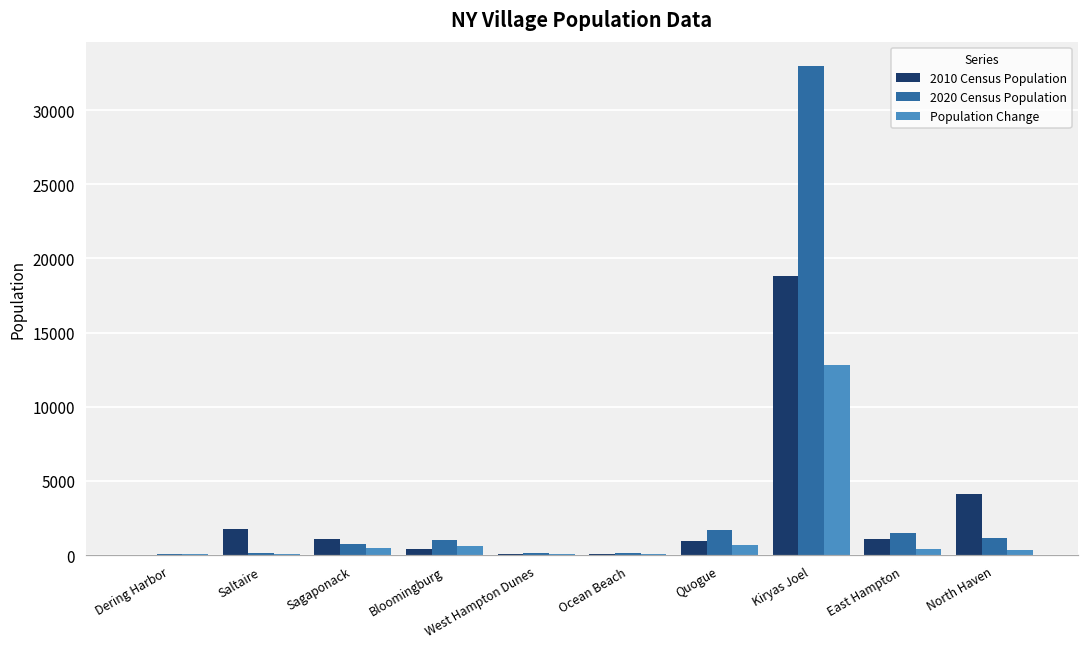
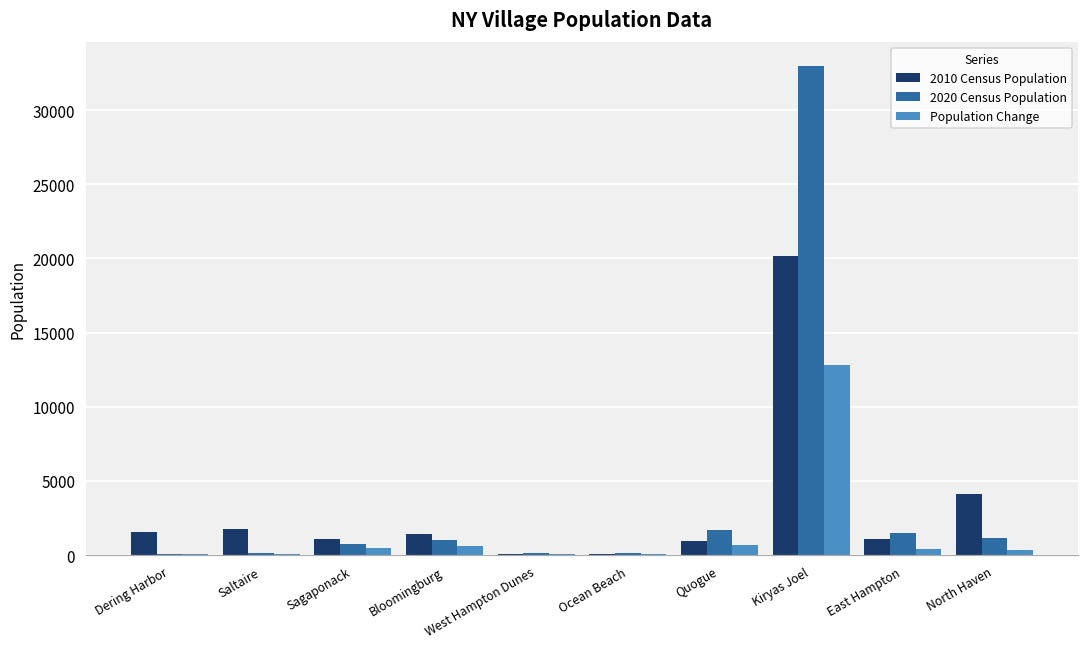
  {
    "2010 Census Population": {
-     "Dering Harbor": 0,
+     "Dering Harbor": 1600,
      "Saltaire": 1800,
      "Sagaponack": 1100,
-     "Bloomingburg": 400,
+     "Bloomingburg": 1400,
      "Quogue": 1000,
-     "Kiryas Joel": 18800,
+     "Kiryas Joel": 20200,
      "East Hampton": 1100,
      "North Haven": 4100
    }
  }
